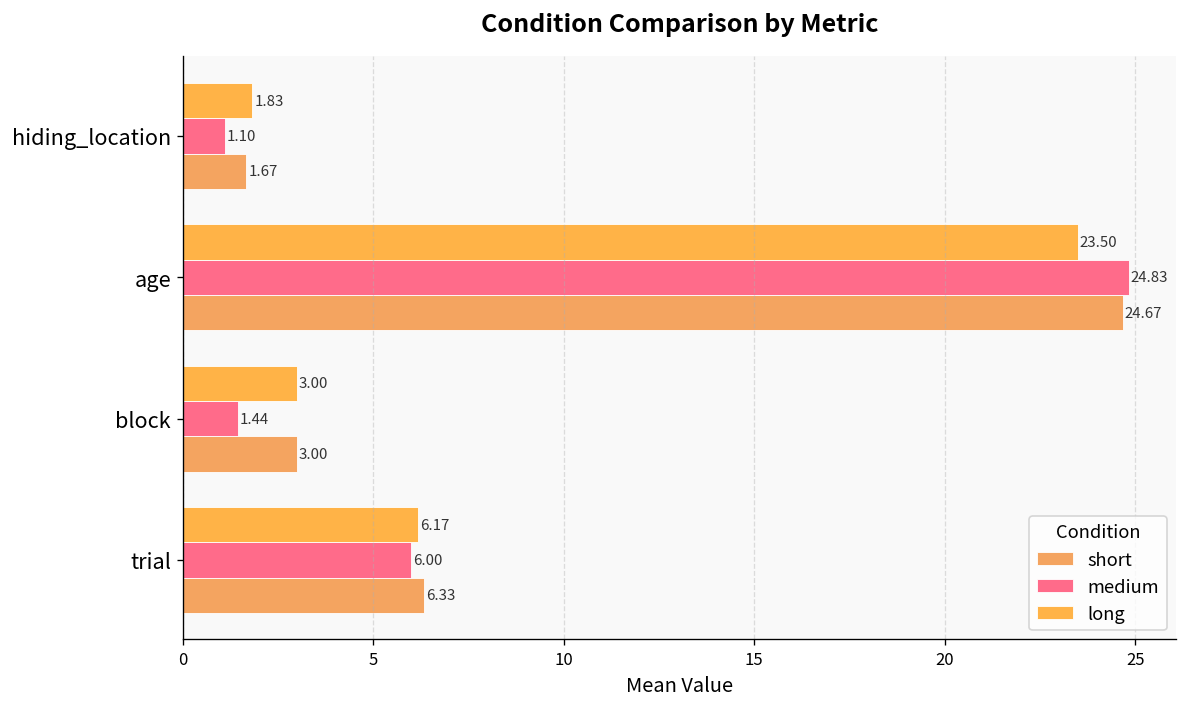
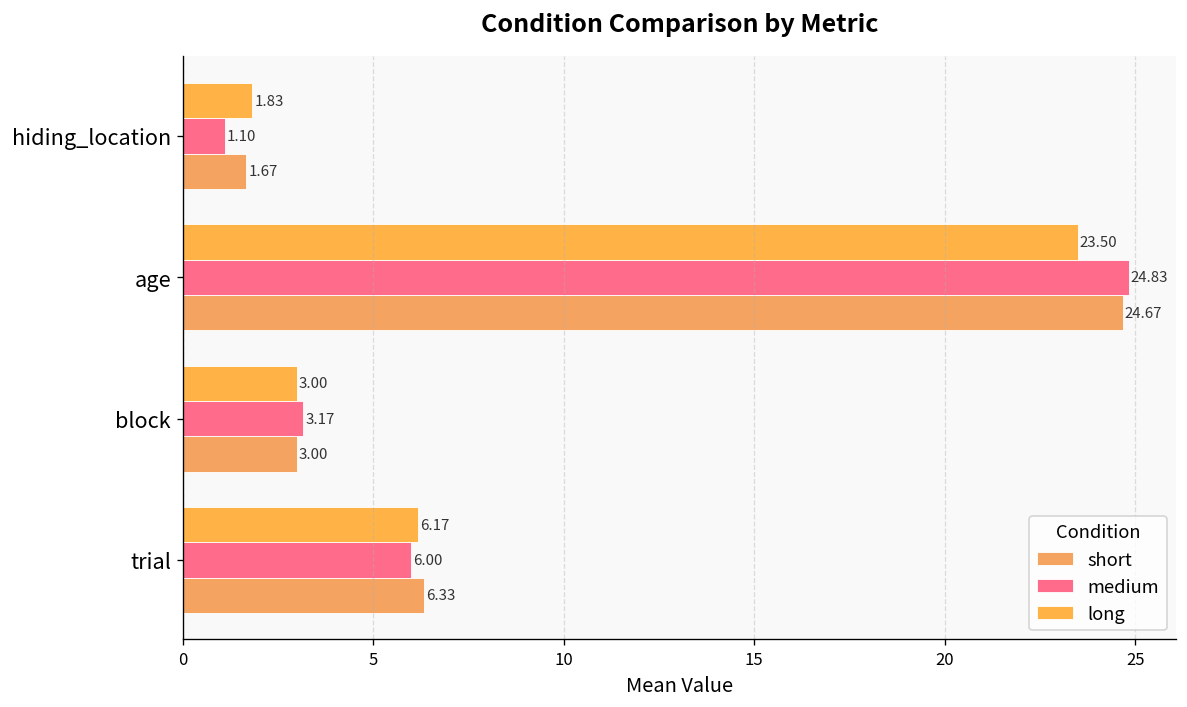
  {
    "medium": {
      "hiding_location": 1.10,
      "age": 24.83,
-     "block": 1.44,
+     "block": 3.17,
      "trial": 6.00
    }
  }
